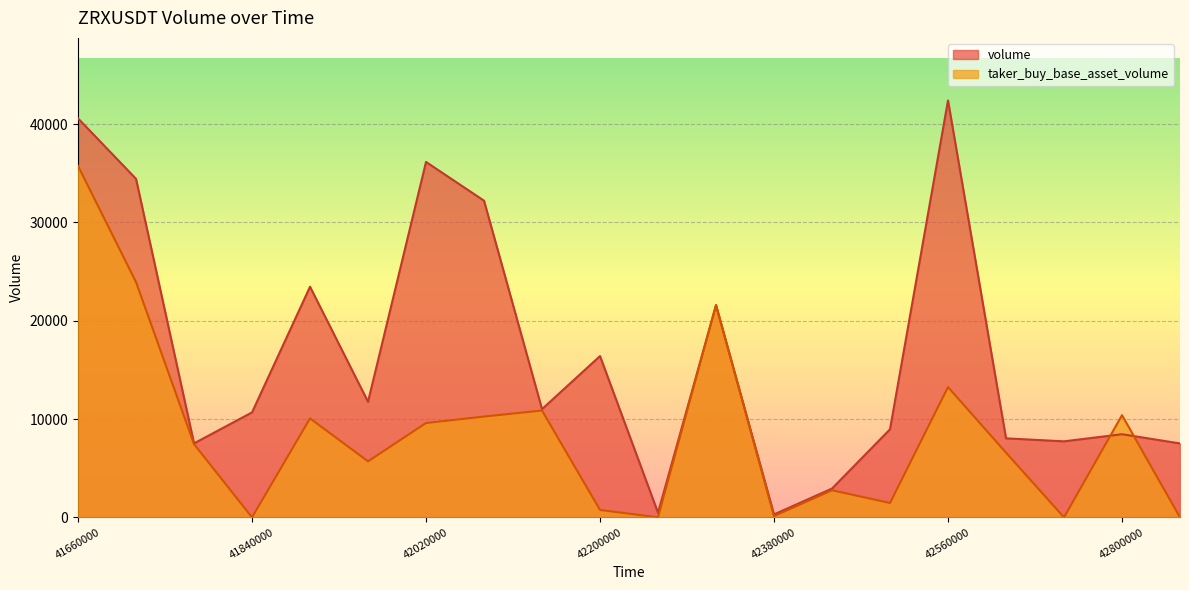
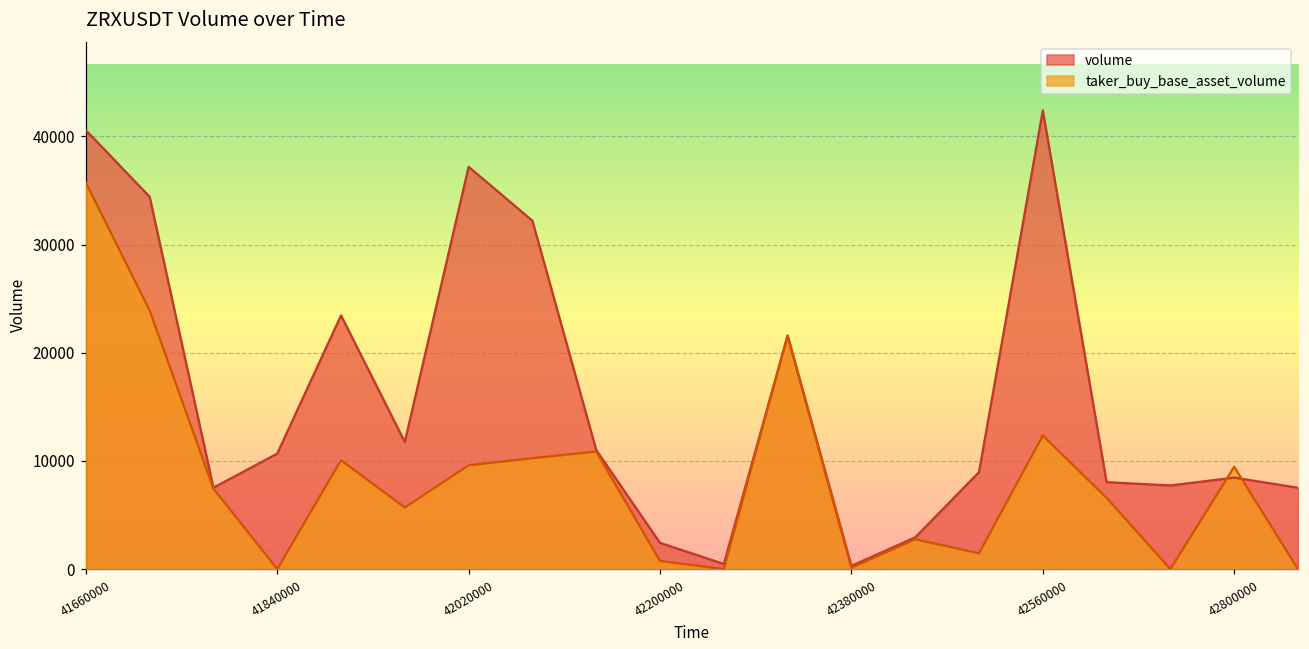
  {
    "volume": {
      "41660000": 41000,
      "41840000": 11000,
-     "42020000": 36000,
-     "42200000": 16000,
+     "42020000": 37000,
+     "42200000": 2000,
      "42560000": 42000,
      "42800000": 8000
    },
    "taker_buy_base_asset_volume": {
      "41660000": 36000,
      "41840000": 0,
      "42020000": 10000,
      "42200000": 1000,
-     "42560000": 13000,
-     "42800000": 10000
+     "42560000": 12000,
+     "42800000": 9000
    }
  }
